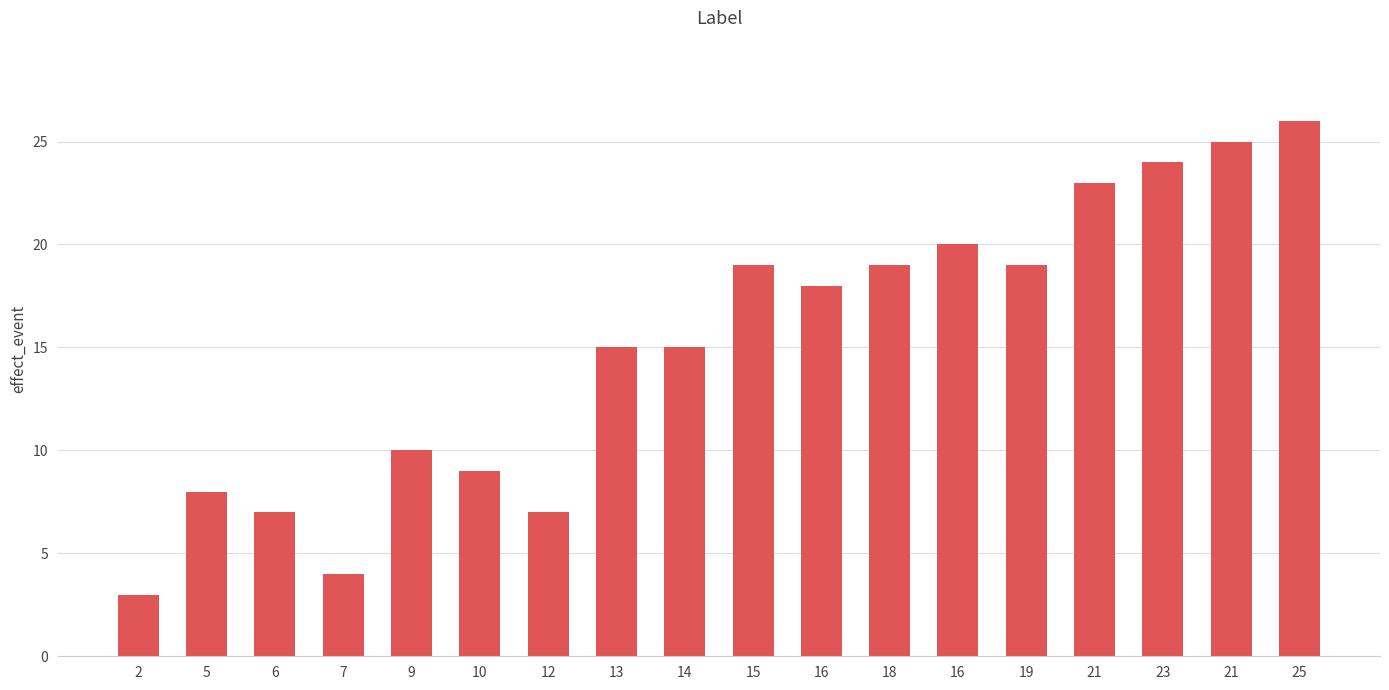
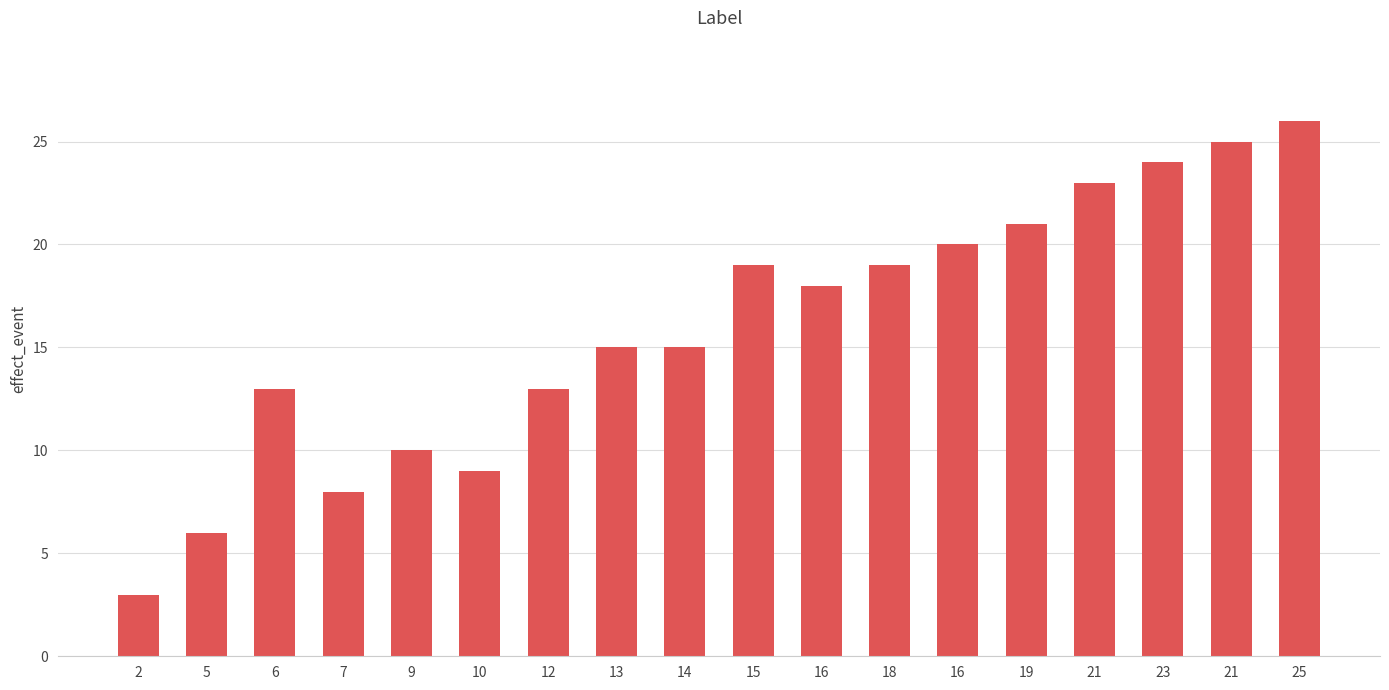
  {
    "2": 3,
-   "5": 8,
-   "6": 7,
-   "7": 4,
+   "5": 6,
+   "6": 13,
+   "7": 8,
    "9": 10,
    "10": 9,
-   "12": 7,
+   "12": 13,
    "13": 15,
    "14": 15,
    "15": 19,
    "18": 19,
-   "19": 19,
+   "19": 21,
    "23": 24,
    "25": 26
  }
